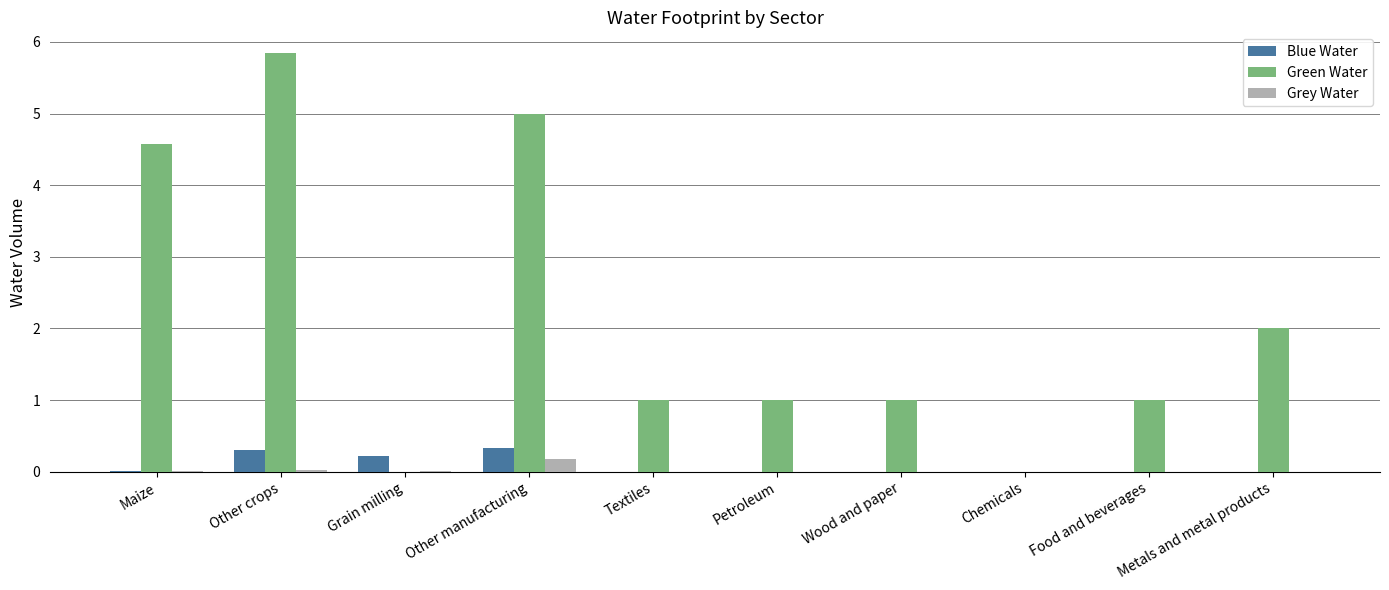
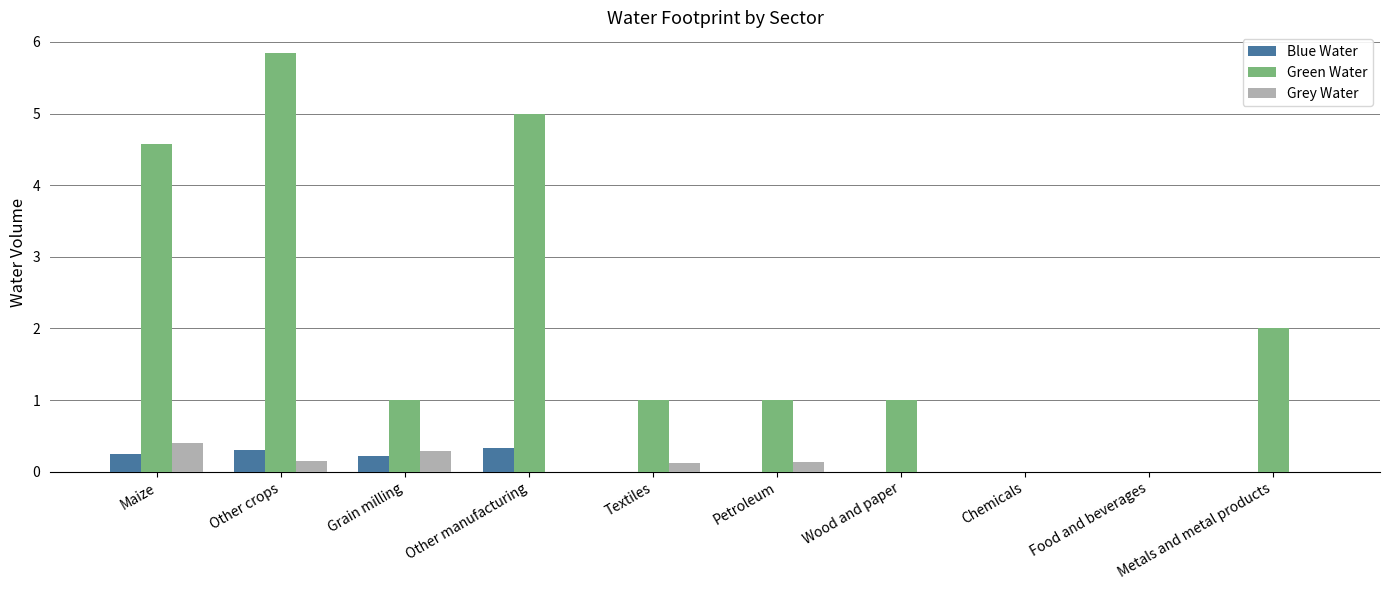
  {
    "Blue Water": {
-     "Maize": 0.0,
+     "Maize": 0.2,
      "Other crops": 0.3,
      "Grain milling": 0.2,
      "Other manufacturing": 0.3
    },
    "Green Water": {
      "Maize": 4.6,
      "Other crops": 5.8,
-     "Grain milling": 0,
+     "Grain milling": 1,
      "Other manufacturing": 5,
      "Textiles": 1,
      "Petroleum": 1,
      "Wood and paper": 1,
      "Chemicals": 0,
-     "Food and beverages": 1,
+     "Food and beverages": 0,
      "Metals and metal products": 2
    },
    "Grey Water": {
-     "Maize": 0.0,
-     "Other crops": 0.0,
-     "Grain milling": 0.0,
-     "Other manufacturing": 0.2,
-     "Textiles": 0.0,
-     "Petroleum": 0.0
+     "Maize": 0.4,
+     "Other crops": 0.2,
+     "Grain milling": 0.3,
+     "Other manufacturing": 0.0,
+     "Textiles": 0.1,
+     "Petroleum": 0.1
    }
  }
